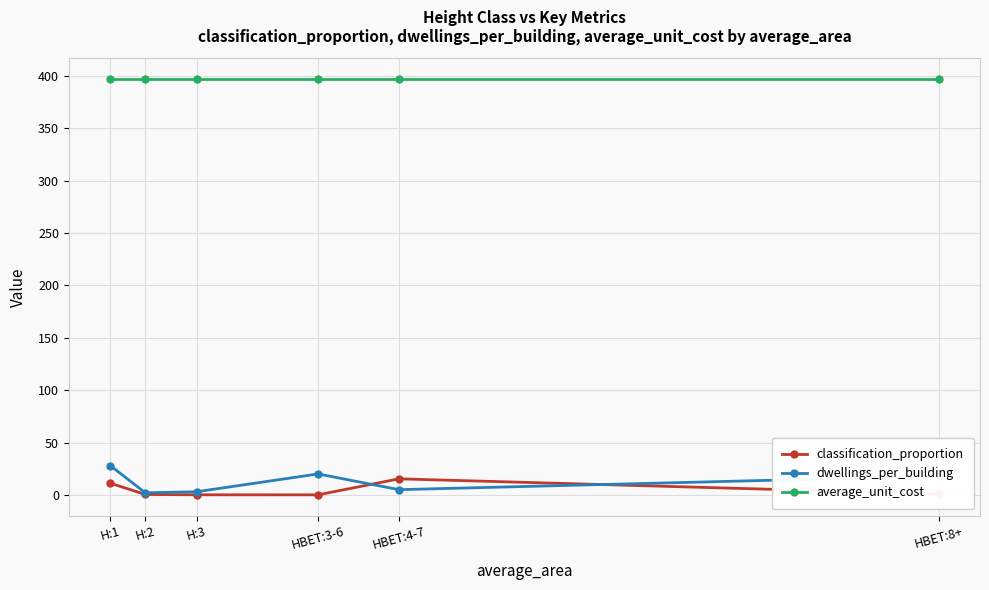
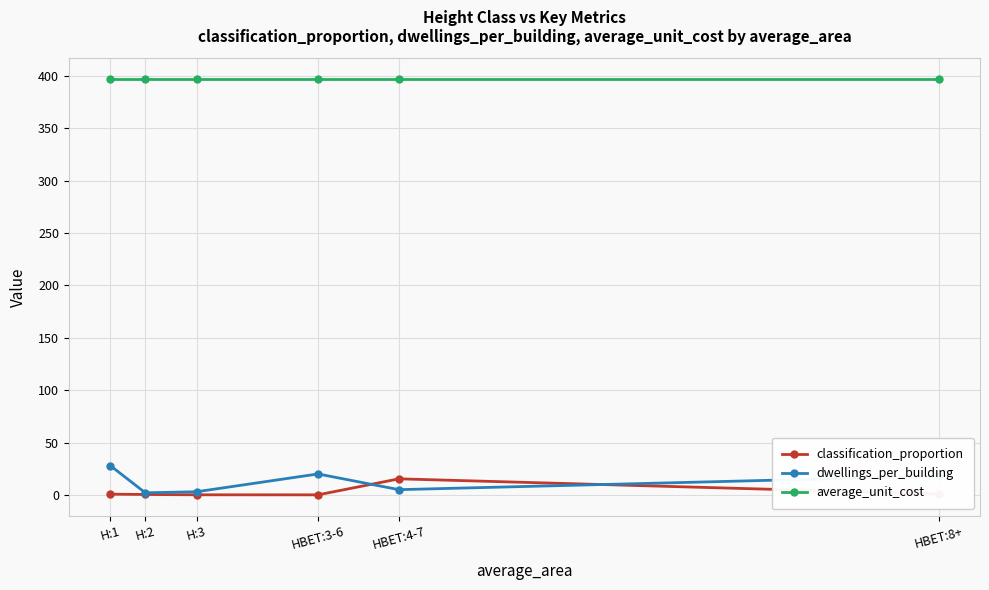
  {
    "classification_proportion": {
-     "H:1": 11,
+     "H:1": 1,
      "H:3": 0,
      "HBET:3-6": 0,
      "HBET:4-7": 15
    },
    "dwellings_per_building": {
      "H:1": 28,
      "H:3": 3,
      "HBET:3-6": 20,
      "HBET:4-7": 5
    },
    "average_unit_cost": {
      "H:1": 397,
      "H:2": 397,
      "H:3": 397,
      "HBET:3-6": 397,
      "HBET:4-7": 397,
      "HBET:8+": 397
    }
  }
